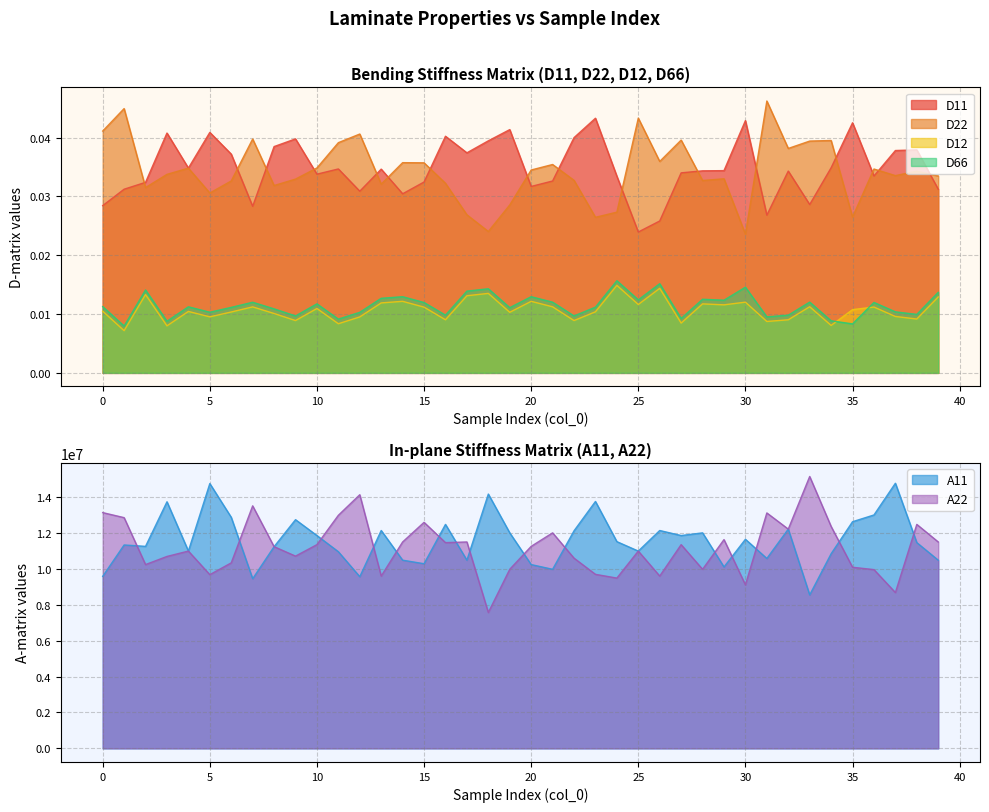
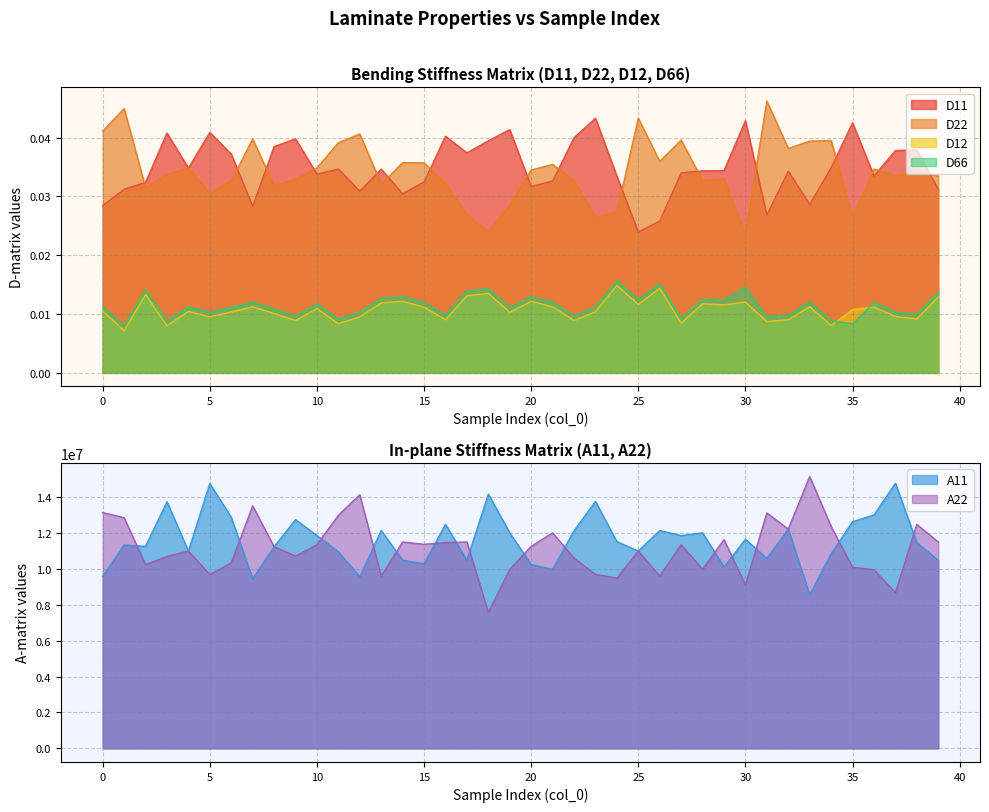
  {
    "Bending Stiffness Matrix (D11, D22, D12, D66)": {
      "D12": {
        "0": 0.010,
        "5": 0.010,
        "10": 0.011,
        "15": 0.011,
        "20": 0.012,
        "25": 0.012,
        "30": 0.012,
        "35": 0.011
      },
      "D66": {
        "0": 0.011,
        "5": 0.010,
        "10": 0.012,
        "15": 0.012,
        "20": 0.013,
        "25": 0.012,
        "30": 0.015,
        "35": 0.008
      }
    },
    "In-plane Stiffness Matrix (A11, A22)": {
      "A11": {
        "0": 9600000,
        "5": 14800000,
        "10": 11900000,
        "15": 10300000,
        "20": 10200000,
        "30": 11600000,
        "35": 12600000
      },
      "A22": {
        "0": 13100000,
        "5": 9700000,
        "10": 11300000,
-       "15": 12600000,
+       "15": 11400000,
        "20": 11300000,
        "30": 9100000,
        "35": 10100000
      }
    }
  }
